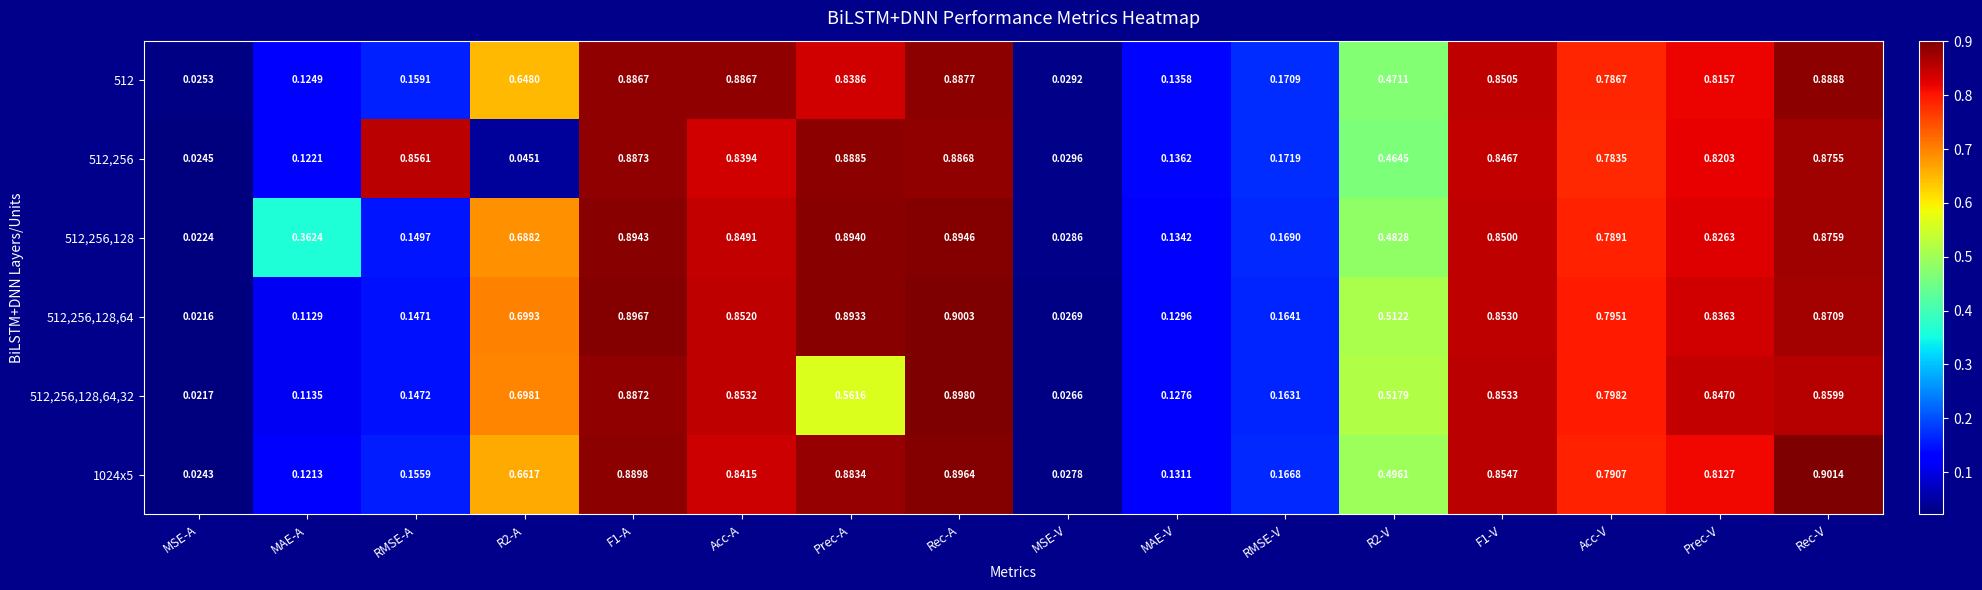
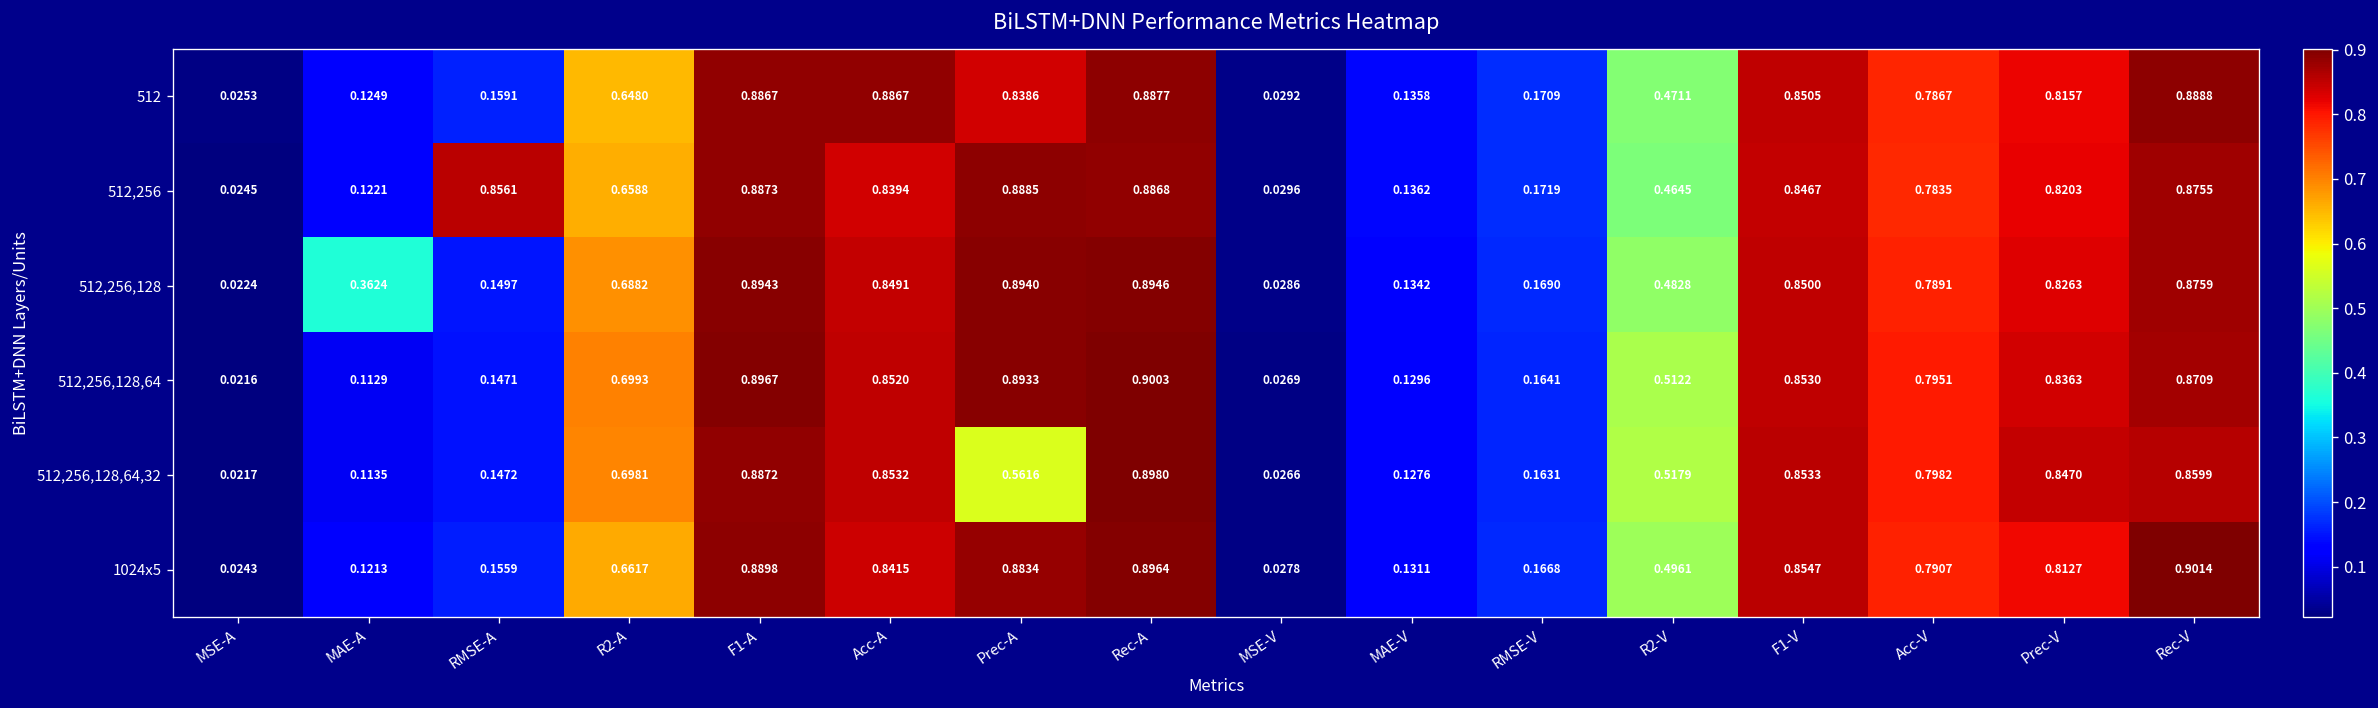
  {
    "512": {
      "MSE-A": 0.0253,
      "MAE-A": 0.1249,
      "RMSE-A": 0.1591,
      "R2-A": 0.6480,
      "F1-A": 0.8867,
      "Acc-A": 0.8867,
      "Prec-A": 0.8386,
      "Rec-A": 0.8877,
      "MSE-V": 0.0292,
      "MAE-V": 0.1358,
      "RMSE-V": 0.1709,
      "R2-V": 0.4711,
      "F1-V": 0.8505,
      "Acc-V": 0.7867,
      "Prec-V": 0.8157,
      "Rec-V": 0.8888
    },
    "512,256": {
      "MSE-A": 0.0245,
      "MAE-A": 0.1221,
      "RMSE-A": 0.8561,
-     "R2-A": 0.0451,
+     "R2-A": 0.6588,
      "F1-A": 0.8873,
      "Acc-A": 0.8394,
      "Prec-A": 0.8885,
      "Rec-A": 0.8868,
      "MSE-V": 0.0296,
      "MAE-V": 0.1362,
      "RMSE-V": 0.1719,
      "R2-V": 0.4645,
      "F1-V": 0.8467,
      "Acc-V": 0.7835,
      "Prec-V": 0.8203,
      "Rec-V": 0.8755
    },
    "512,256,128": {
      "MSE-A": 0.0224,
      "MAE-A": 0.3624,
      "RMSE-A": 0.1497,
      "R2-A": 0.6882,
      "F1-A": 0.8943,
      "Acc-A": 0.8491,
      "Prec-A": 0.8940,
      "Rec-A": 0.8946,
      "MSE-V": 0.0286,
      "MAE-V": 0.1342,
      "RMSE-V": 0.1690,
      "R2-V": 0.4828,
      "F1-V": 0.8500,
      "Acc-V": 0.7891,
      "Prec-V": 0.8263,
      "Rec-V": 0.8759
    },
    "512,256,128,64": {
      "MSE-A": 0.0216,
      "MAE-A": 0.1129,
      "RMSE-A": 0.1471,
      "R2-A": 0.6993,
      "F1-A": 0.8967,
      "Acc-A": 0.8520,
      "Prec-A": 0.8933,
      "Rec-A": 0.9003,
      "MSE-V": 0.0269,
      "MAE-V": 0.1296,
      "RMSE-V": 0.1641,
      "R2-V": 0.5122,
      "F1-V": 0.8530,
      "Acc-V": 0.7951,
      "Prec-V": 0.8363,
      "Rec-V": 0.8709
    },
    "512,256,128,64,32": {
      "MSE-A": 0.0217,
      "MAE-A": 0.1135,
      "RMSE-A": 0.1472,
      "R2-A": 0.6981,
      "F1-A": 0.8872,
      "Acc-A": 0.8532,
      "Prec-A": 0.5616,
      "Rec-A": 0.8980,
      "MSE-V": 0.0266,
      "MAE-V": 0.1276,
      "RMSE-V": 0.1631,
      "R2-V": 0.5179,
      "F1-V": 0.8533,
      "Acc-V": 0.7982,
      "Prec-V": 0.8470,
      "Rec-V": 0.8599
    },
    "1024x5": {
      "MSE-A": 0.0243,
      "MAE-A": 0.1213,
      "RMSE-A": 0.1559,
      "R2-A": 0.6617,
      "F1-A": 0.8898,
      "Acc-A": 0.8415,
      "Prec-A": 0.8834,
      "Rec-A": 0.8964,
      "MSE-V": 0.0278,
      "MAE-V": 0.1311,
      "RMSE-V": 0.1668,
      "R2-V": 0.4961,
      "F1-V": 0.8547,
      "Acc-V": 0.7907,
      "Prec-V": 0.8127,
      "Rec-V": 0.9014
    }
  }
